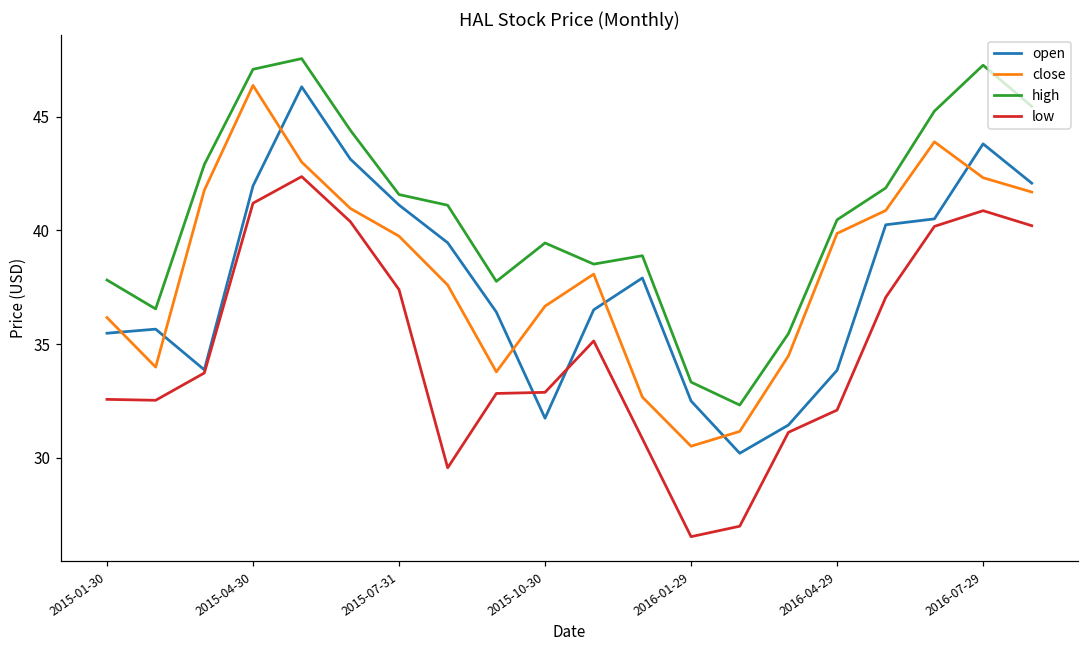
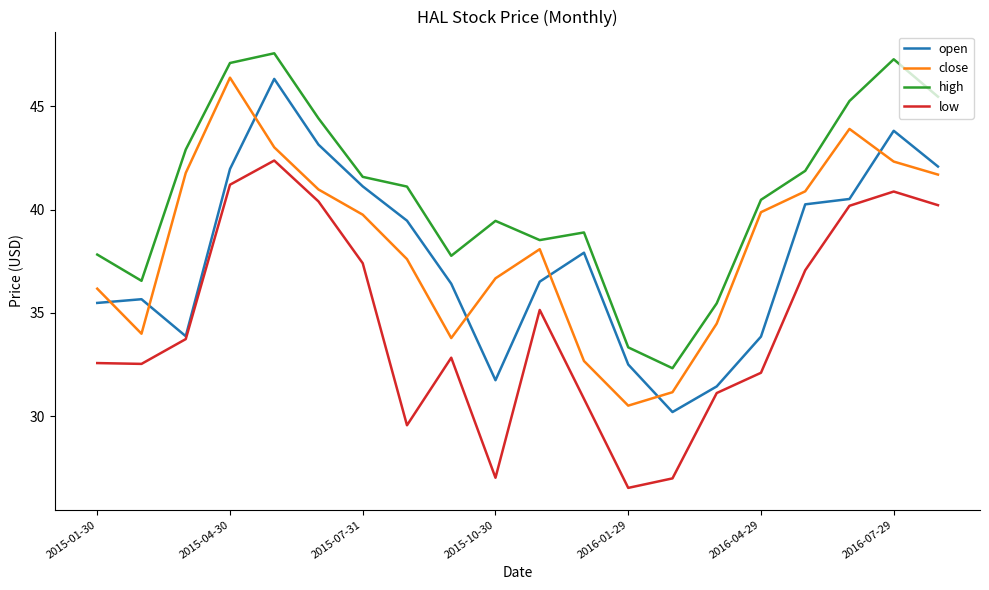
  {
    "open": {
      "2015-01-30": 35.5,
      "2015-04-30": 42.0,
      "2015-07-31": 41.1,
      "2015-10-30": 31.7,
      "2016-01-29": 32.5,
      "2016-04-29": 33.9,
      "2016-07-29": 43.8
    },
    "close": {
      "2015-01-30": 36.2,
      "2015-04-30": 46.4,
      "2015-07-31": 39.8,
      "2015-10-30": 36.7,
      "2016-01-29": 30.5,
      "2016-04-29": 39.9,
      "2016-07-29": 42.3
    },
    "high": {
      "2015-01-30": 37.8,
      "2015-04-30": 47.1,
      "2015-07-31": 41.6,
      "2015-10-30": 39.5,
      "2016-01-29": 33.3,
      "2016-04-29": 40.5,
      "2016-07-29": 47.3
    },
    "low": {
      "2015-01-30": 32.6,
      "2015-04-30": 41.2,
      "2015-07-31": 37.4,
-     "2015-10-30": 32.9,
+     "2015-10-30": 27.0,
      "2016-01-29": 26.5,
      "2016-04-29": 32.1,
      "2016-07-29": 40.9
    }
  }
